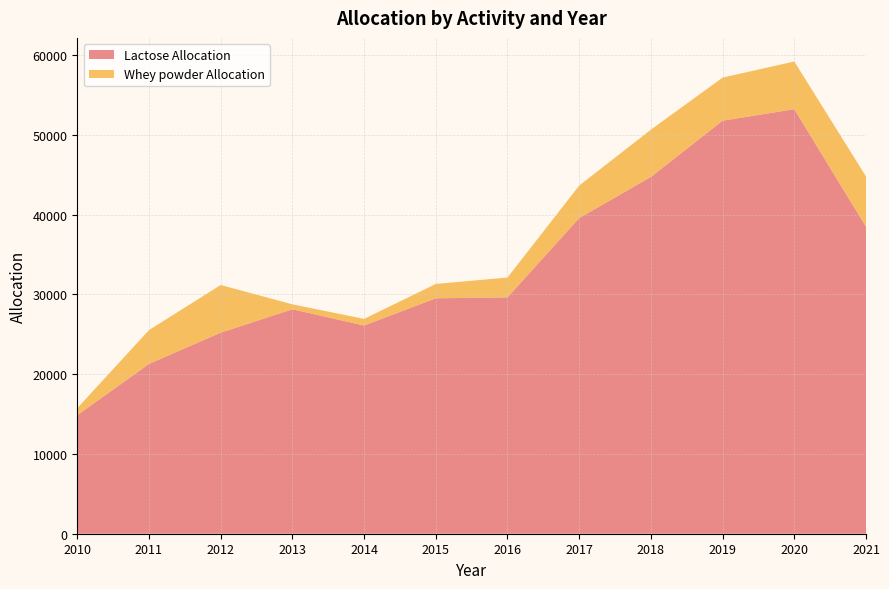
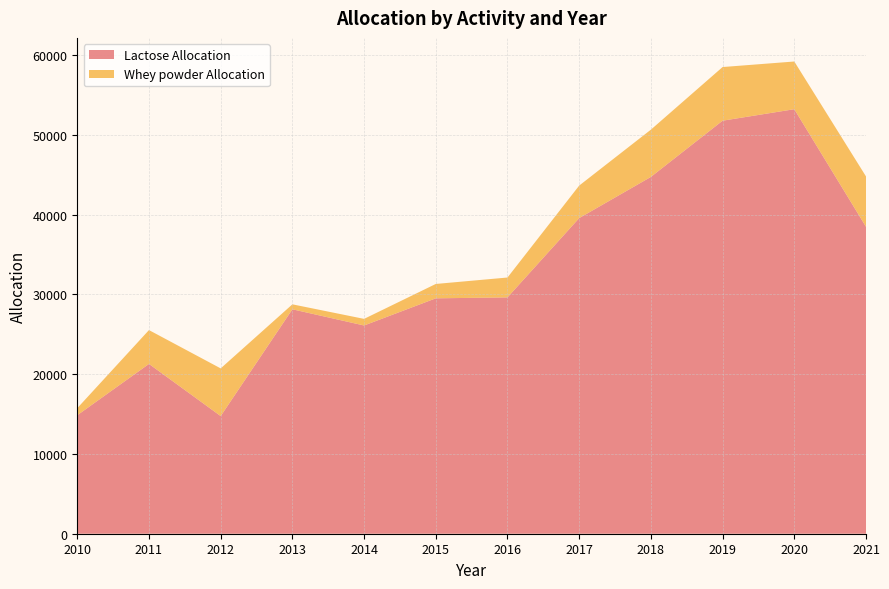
  {
    "Lactose Allocation": {
      "2010": 15000,
      "2011": 21000,
-     "2012": 25000,
+     "2012": 15000,
      "2013": 28000,
      "2014": 26000,
      "2015": 30000,
      "2016": 30000,
      "2017": 40000,
      "2018": 45000,
      "2019": 52000,
      "2020": 53000,
      "2021": 38000
    },
    "Whey powder Allocation": {
      "2010": 1000,
      "2011": 4000,
      "2012": 6000,
      "2013": 1000,
      "2014": 1000,
      "2015": 2000,
      "2016": 2000,
      "2017": 4000,
      "2018": 6000,
-     "2019": 5000,
+     "2019": 7000,
      "2020": 6000,
      "2021": 6000
    }
  }
